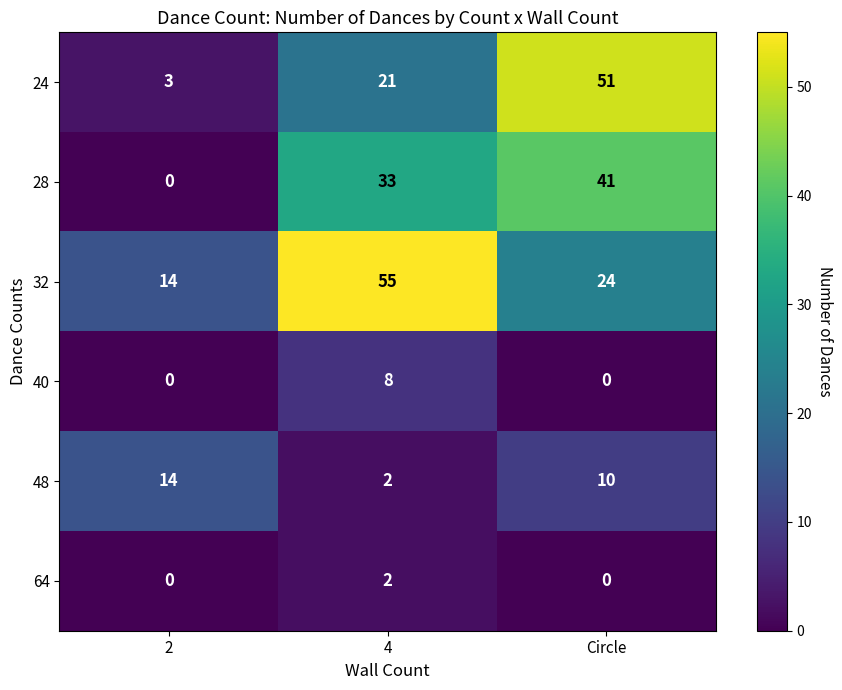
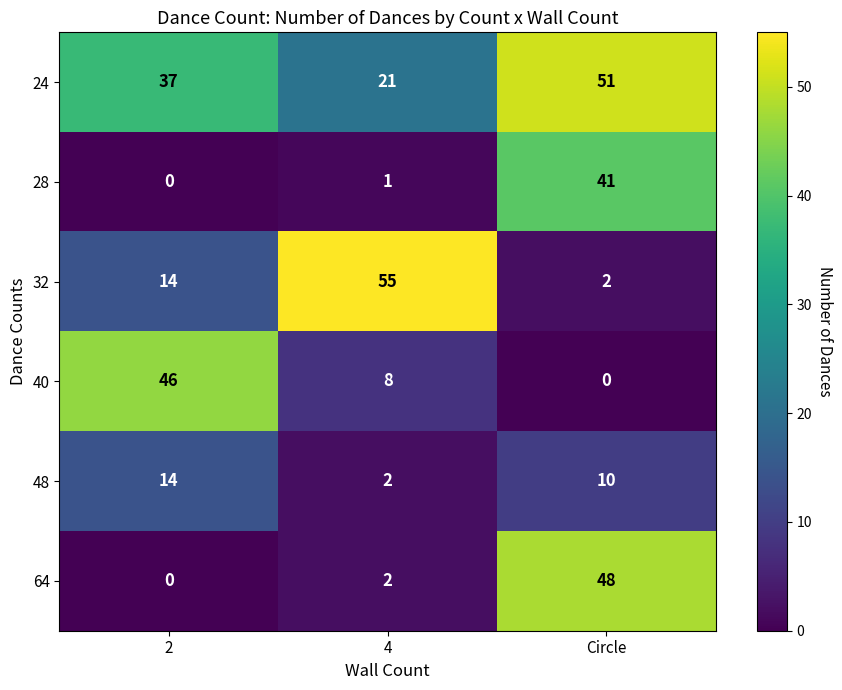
  {
    "24": {
-     "2": 3,
+     "2": 37,
      "4": 21,
      "Circle": 51
    },
    "28": {
      "2": 0,
-     "4": 33,
+     "4": 1,
      "Circle": 41
    },
    "32": {
      "2": 14,
      "4": 55,
-     "Circle": 24
+     "Circle": 2
    },
    "40": {
-     "2": 0,
+     "2": 46,
      "4": 8,
      "Circle": 0
    },
    "48": {
      "2": 14,
      "4": 2,
      "Circle": 10
    },
    "64": {
      "2": 0,
      "4": 2,
-     "Circle": 0
+     "Circle": 48
    }
  }
